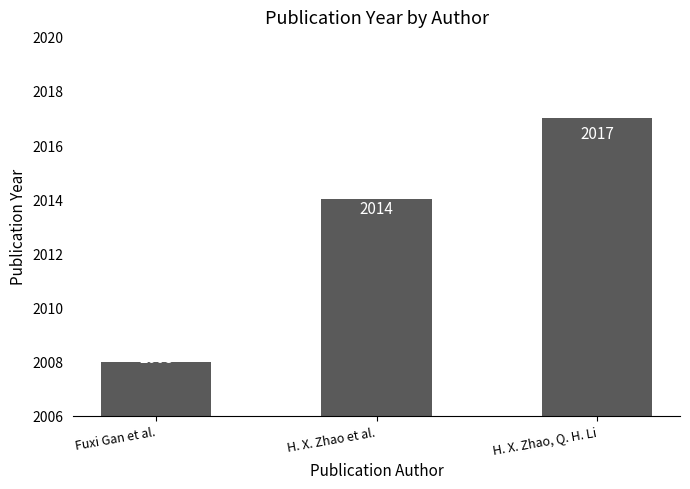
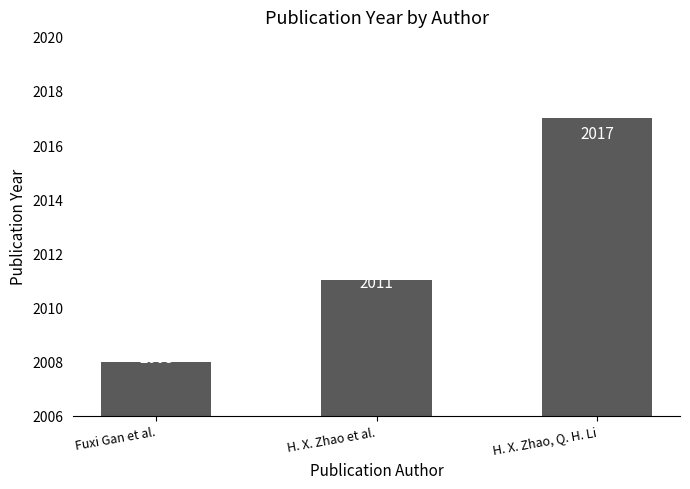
  {
-   "H. X. Zhao et al.": 2014,
+   "H. X. Zhao et al.": 2011,
    "H. X. Zhao, Q. H. Li": 2017
  }
